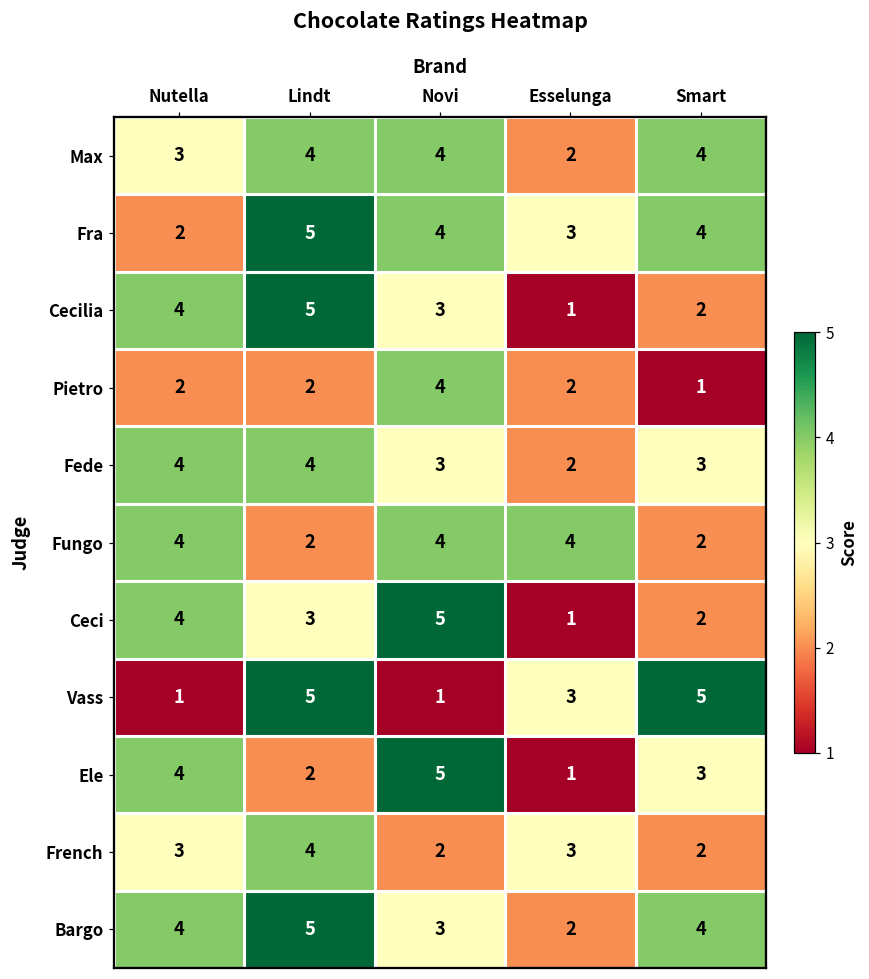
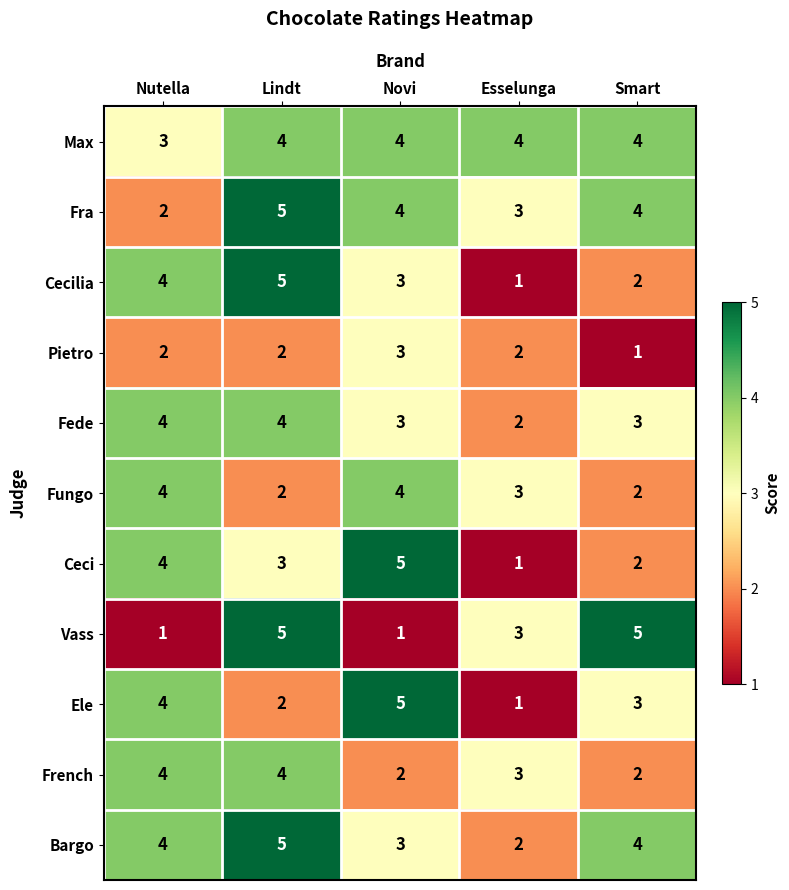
  {
    "Max": {
      "Nutella": 3,
      "Lindt": 4,
      "Novi": 4,
-     "Esselunga": 2,
+     "Esselunga": 4,
      "Smart": 4
    },
    "Fra": {
      "Nutella": 2,
      "Lindt": 5,
      "Novi": 4,
      "Esselunga": 3,
      "Smart": 4
    },
    "Cecilia": {
      "Nutella": 4,
      "Lindt": 5,
      "Novi": 3,
      "Esselunga": 1,
      "Smart": 2
    },
    "Pietro": {
      "Nutella": 2,
      "Lindt": 2,
-     "Novi": 4,
+     "Novi": 3,
      "Esselunga": 2,
      "Smart": 1
    },
    "Fede": {
      "Nutella": 4,
      "Lindt": 4,
      "Novi": 3,
      "Esselunga": 2,
      "Smart": 3
    },
    "Fungo": {
      "Nutella": 4,
      "Lindt": 2,
      "Novi": 4,
-     "Esselunga": 4,
+     "Esselunga": 3,
      "Smart": 2
    },
    "Ceci": {
      "Nutella": 4,
      "Lindt": 3,
      "Novi": 5,
      "Esselunga": 1,
      "Smart": 2
    },
    "Vass": {
      "Nutella": 1,
      "Lindt": 5,
      "Novi": 1,
      "Esselunga": 3,
      "Smart": 5
    },
    "Ele": {
      "Nutella": 4,
      "Lindt": 2,
      "Novi": 5,
      "Esselunga": 1,
      "Smart": 3
    },
    "French": {
-     "Nutella": 3,
+     "Nutella": 4,
      "Lindt": 4,
      "Novi": 2,
      "Esselunga": 3,
      "Smart": 2
    },
    "Bargo": {
      "Nutella": 4,
      "Lindt": 5,
      "Novi": 3,
      "Esselunga": 2,
      "Smart": 4
    }
  }
